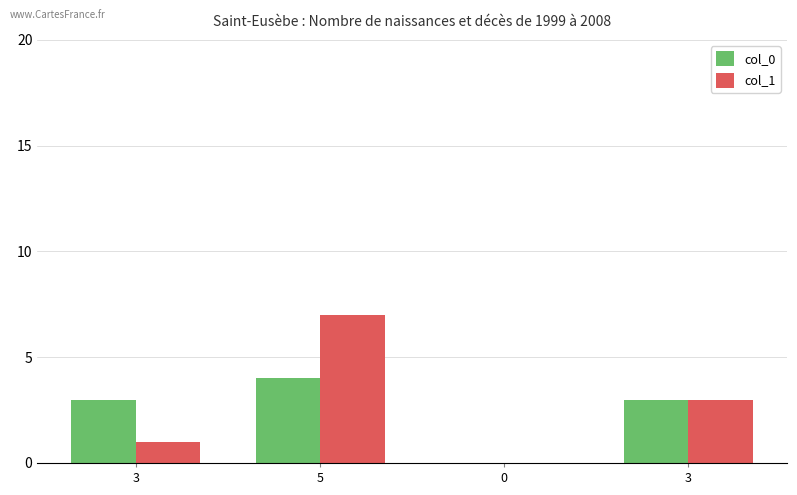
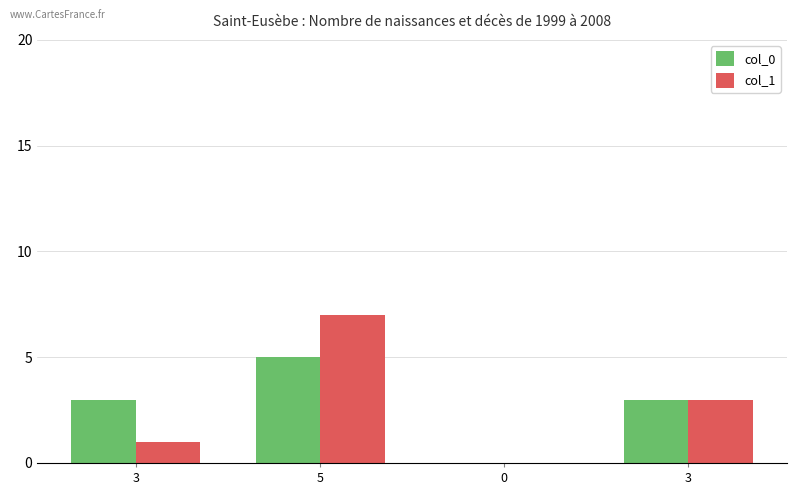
  {
    "col_0": {
-     "5": 4,
+     "5": 5,
      "0": 0
    },
    "col_1": {
      "5": 7,
      "0": 0
    }
  }
